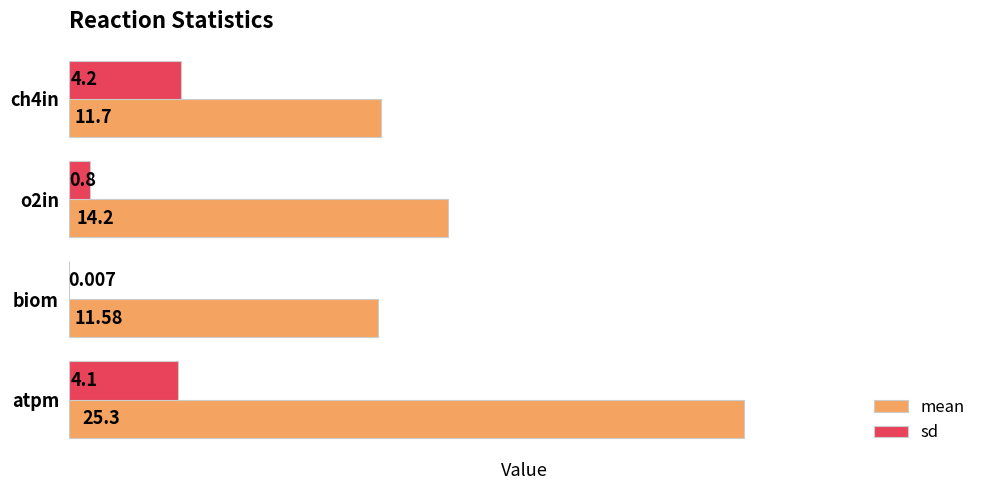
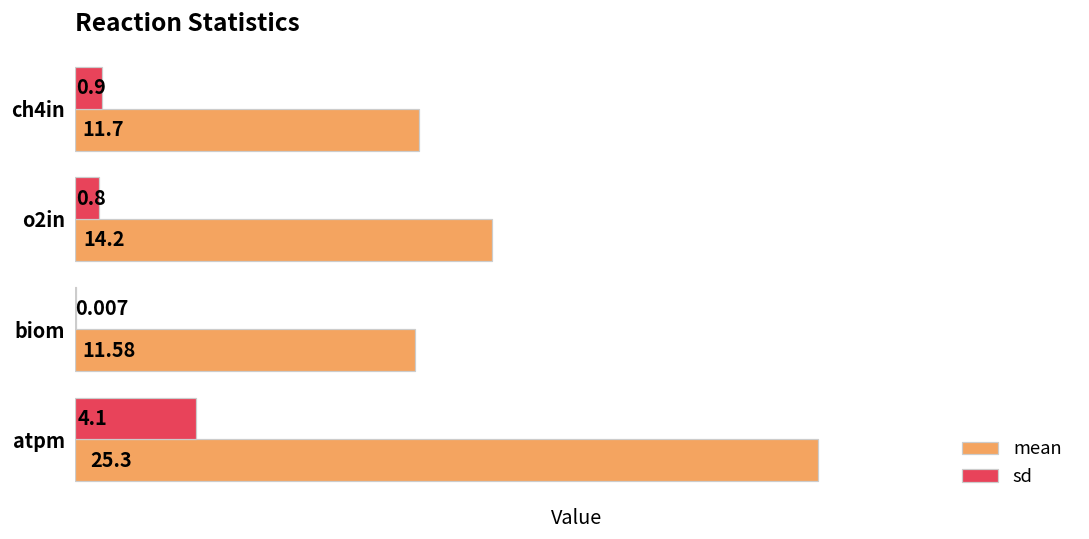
  {
    "mean": {
      "ch4in": 11.7,
      "o2in": 14.2,
      "biom": 11.58,
      "atpm": 25.3
    },
    "sd": {
-     "ch4in": 4.2,
+     "ch4in": 0.9,
      "o2in": 0.8,
      "biom": 0.007,
      "atpm": 4.1
    }
  }
